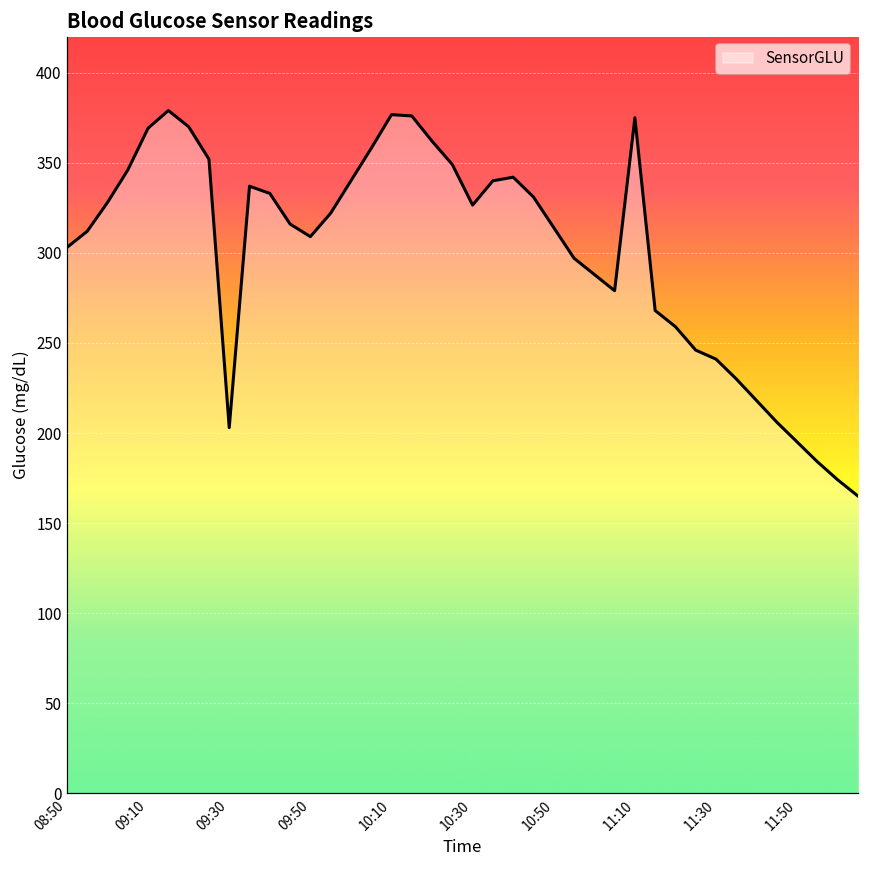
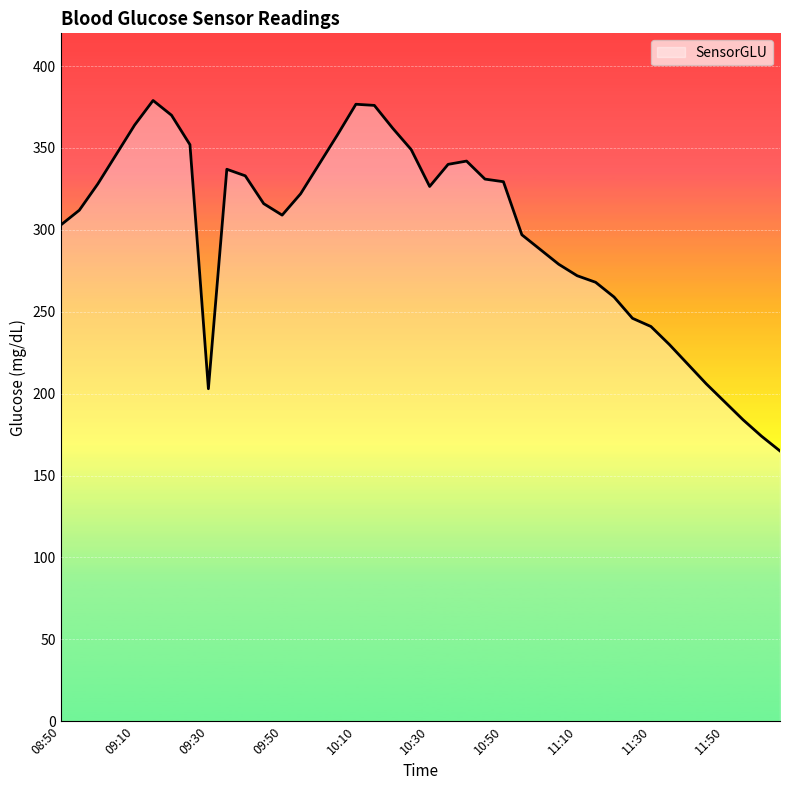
  {
    "08:50": 303,
-   "09:10": 369,
+   "09:10": 364,
    "09:30": 203,
    "09:50": 309,
    "10:10": 377,
    "10:30": 327,
-   "10:50": 314,
-   "11:10": 375,
+   "10:50": 329,
+   "11:10": 272,
    "11:30": 241,
    "11:50": 195
  }
